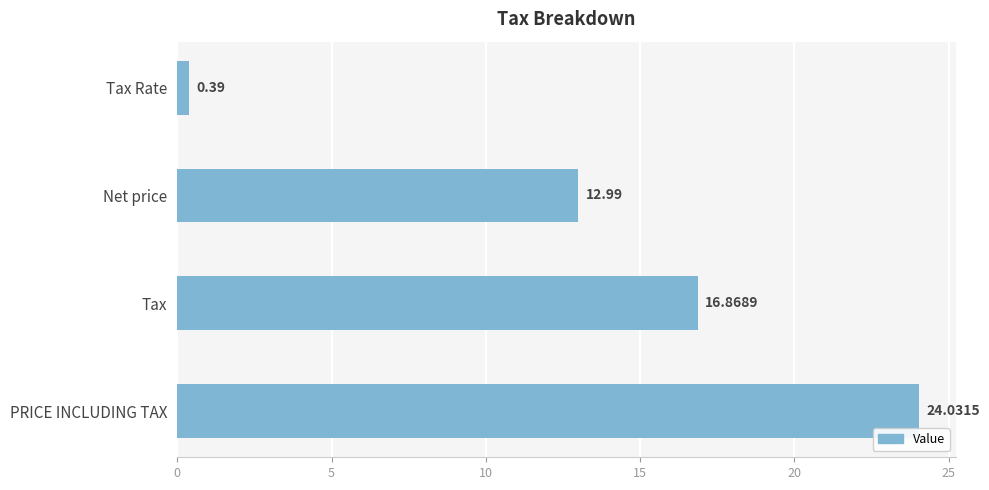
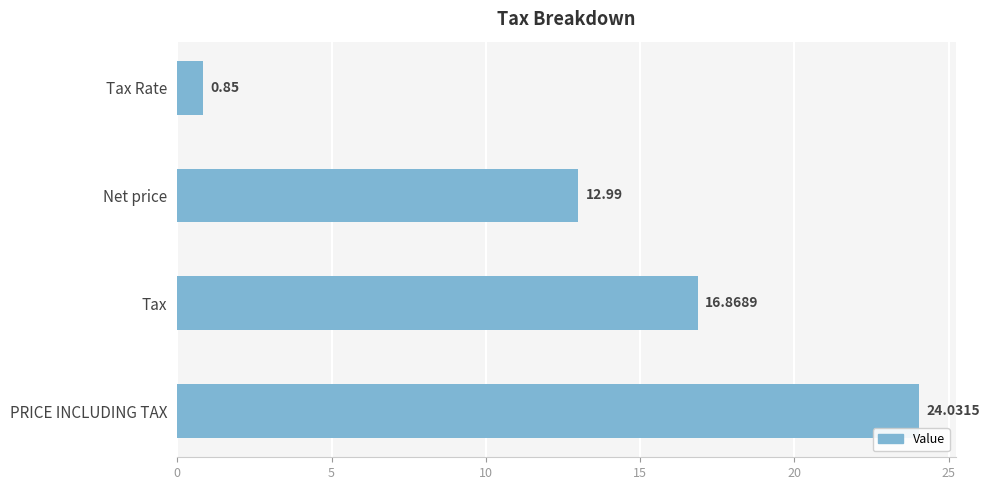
  {
-   "Tax Rate": 0.39,
+   "Tax Rate": 0.85,
    "Net price": 12.99,
    "Tax": 16.8689,
    "PRICE INCLUDING TAX": 24.0315
  }
